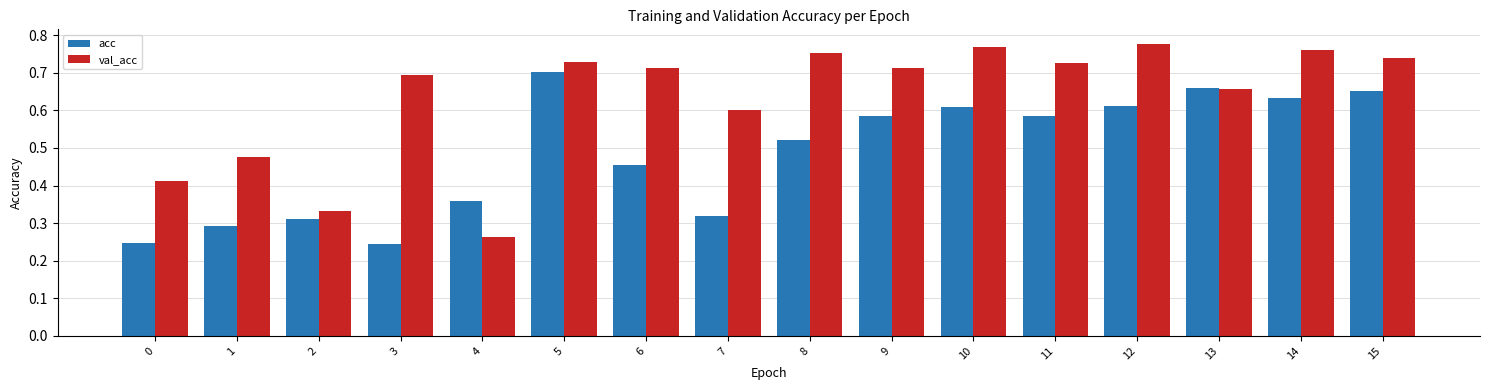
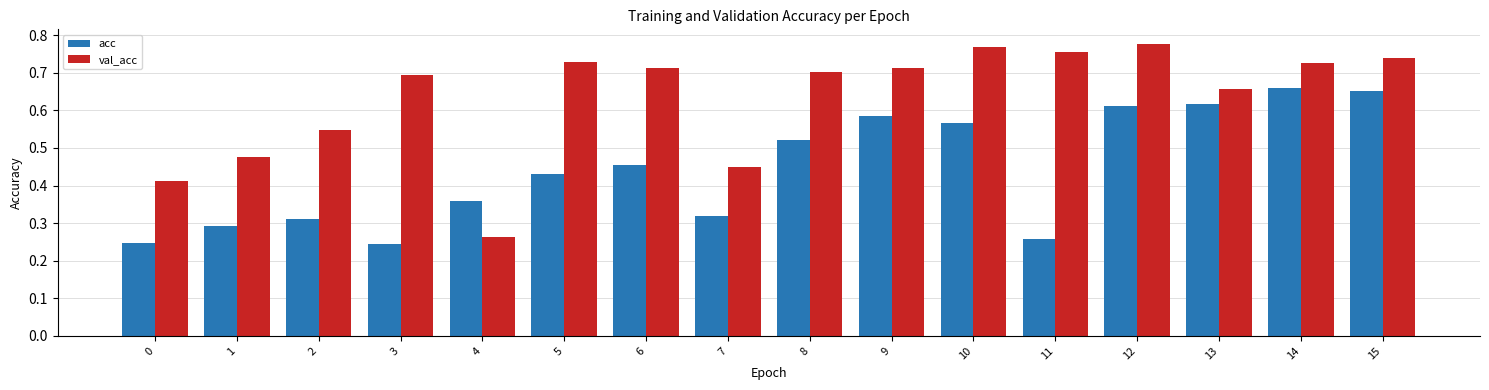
  {
    "acc": {
      "0": 0.25,
      "1": 0.29,
      "2": 0.31,
      "3": 0.24,
      "4": 0.36,
-     "5": 0.70,
+     "5": 0.43,
      "6": 0.46,
      "7": 0.32,
      "8": 0.52,
      "9": 0.59,
-     "10": 0.61,
-     "11": 0.58,
+     "10": 0.57,
+     "11": 0.26,
      "12": 0.61,
-     "13": 0.66,
-     "14": 0.63,
+     "13": 0.62,
+     "14": 0.66,
      "15": 0.65
    },
    "val_acc": {
      "0": 0.41,
      "1": 0.48,
-     "2": 0.33,
+     "2": 0.55,
      "3": 0.69,
      "4": 0.26,
      "5": 0.73,
      "6": 0.71,
-     "7": 0.60,
-     "8": 0.75,
+     "7": 0.45,
+     "8": 0.70,
      "9": 0.71,
      "10": 0.77,
-     "11": 0.73,
+     "11": 0.75,
      "12": 0.78,
      "13": 0.66,
-     "14": 0.76,
+     "14": 0.72,
      "15": 0.74
    }
  }
